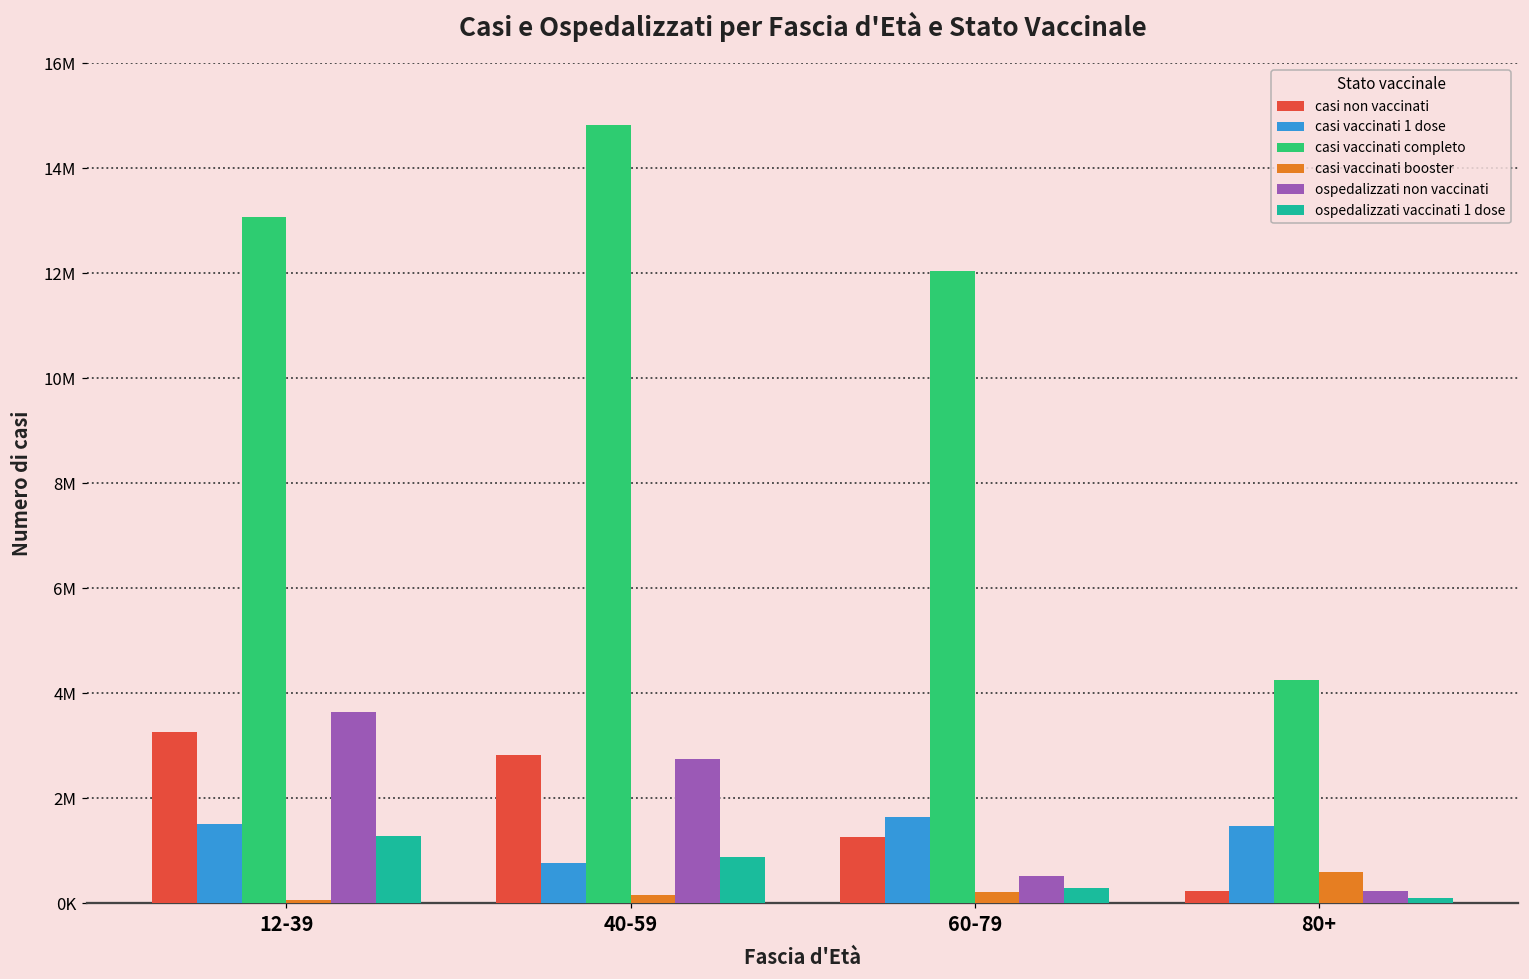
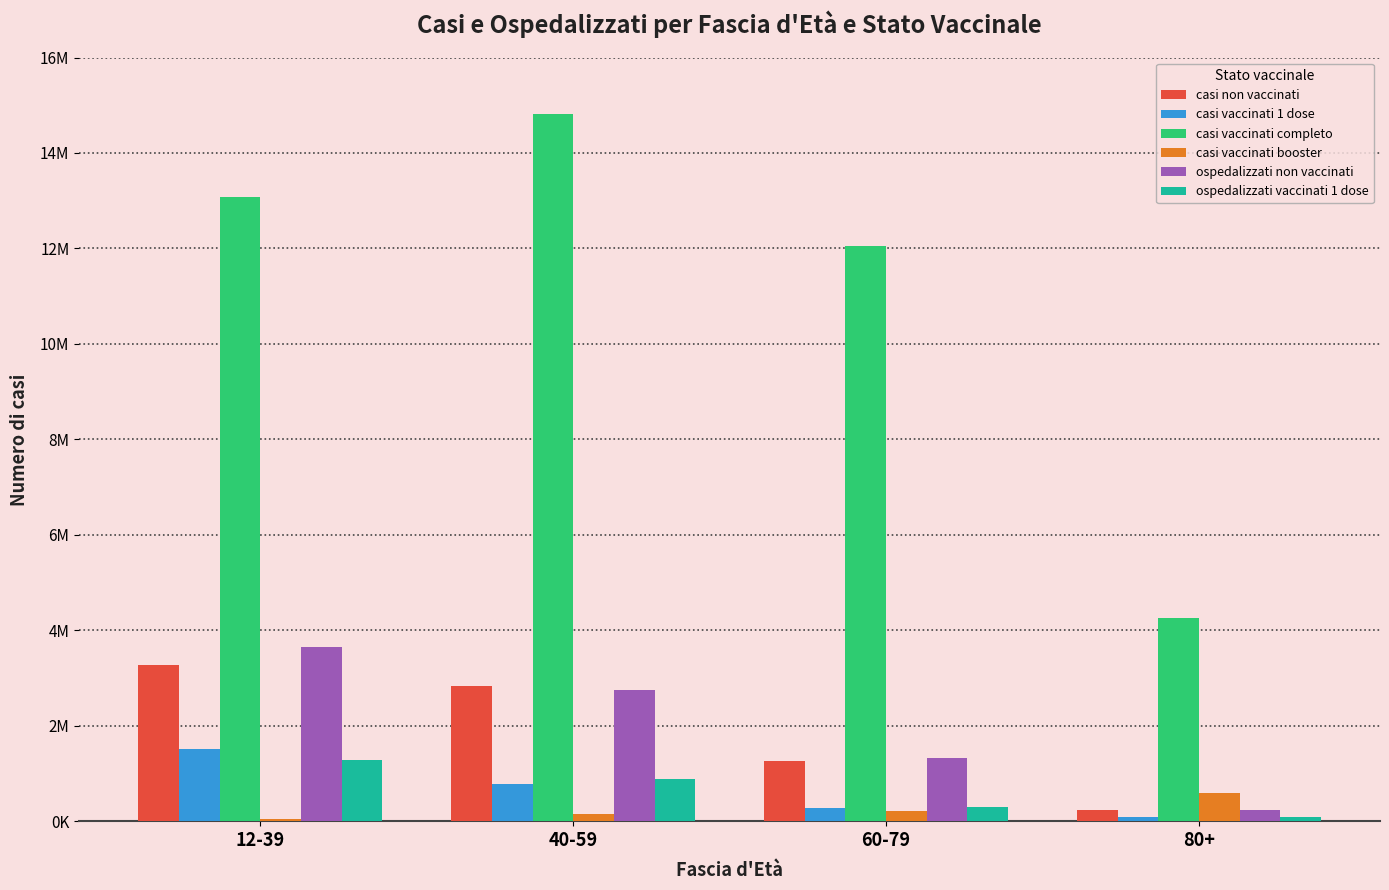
  {
    "casi vaccinati 1 dose": {
      "12-39": 1500000,
      "40-59": 800000,
-     "60-79": 1600000,
-     "80+": 1500000
+     "60-79": 300000,
+     "80+": 100000
    },
    "ospedalizzati non vaccinati": {
      "12-39": 3600000,
      "40-59": 2800000,
-     "60-79": 500000,
+     "60-79": 1300000,
      "80+": 200000
    }
  }
